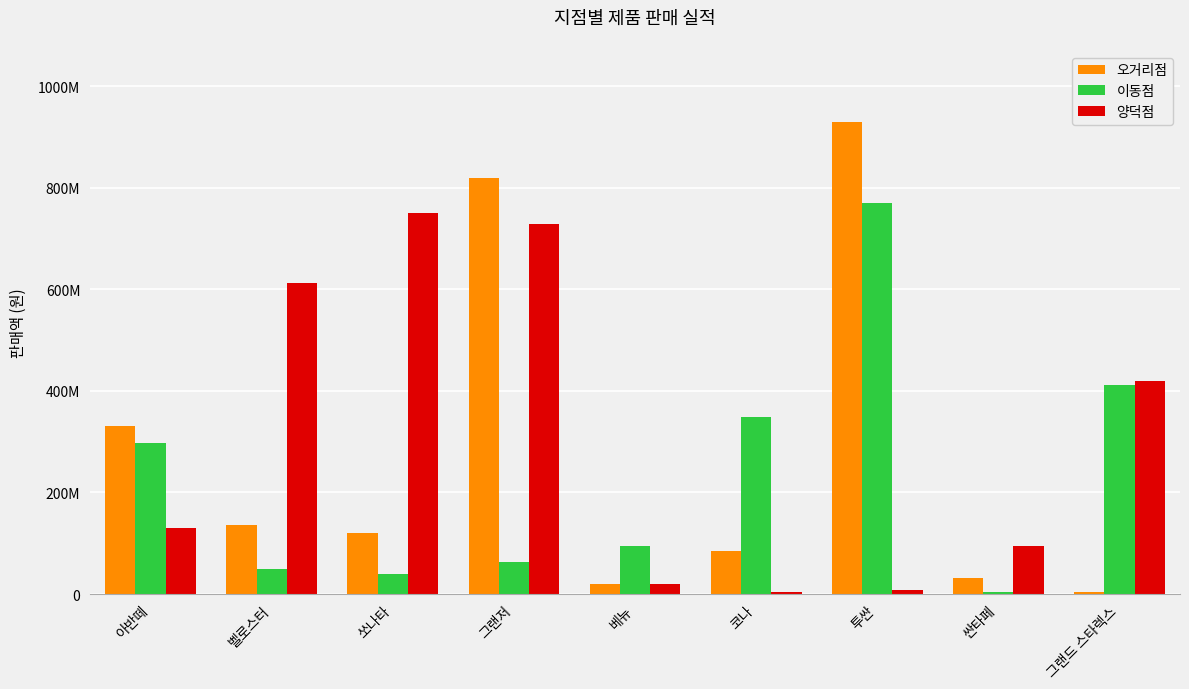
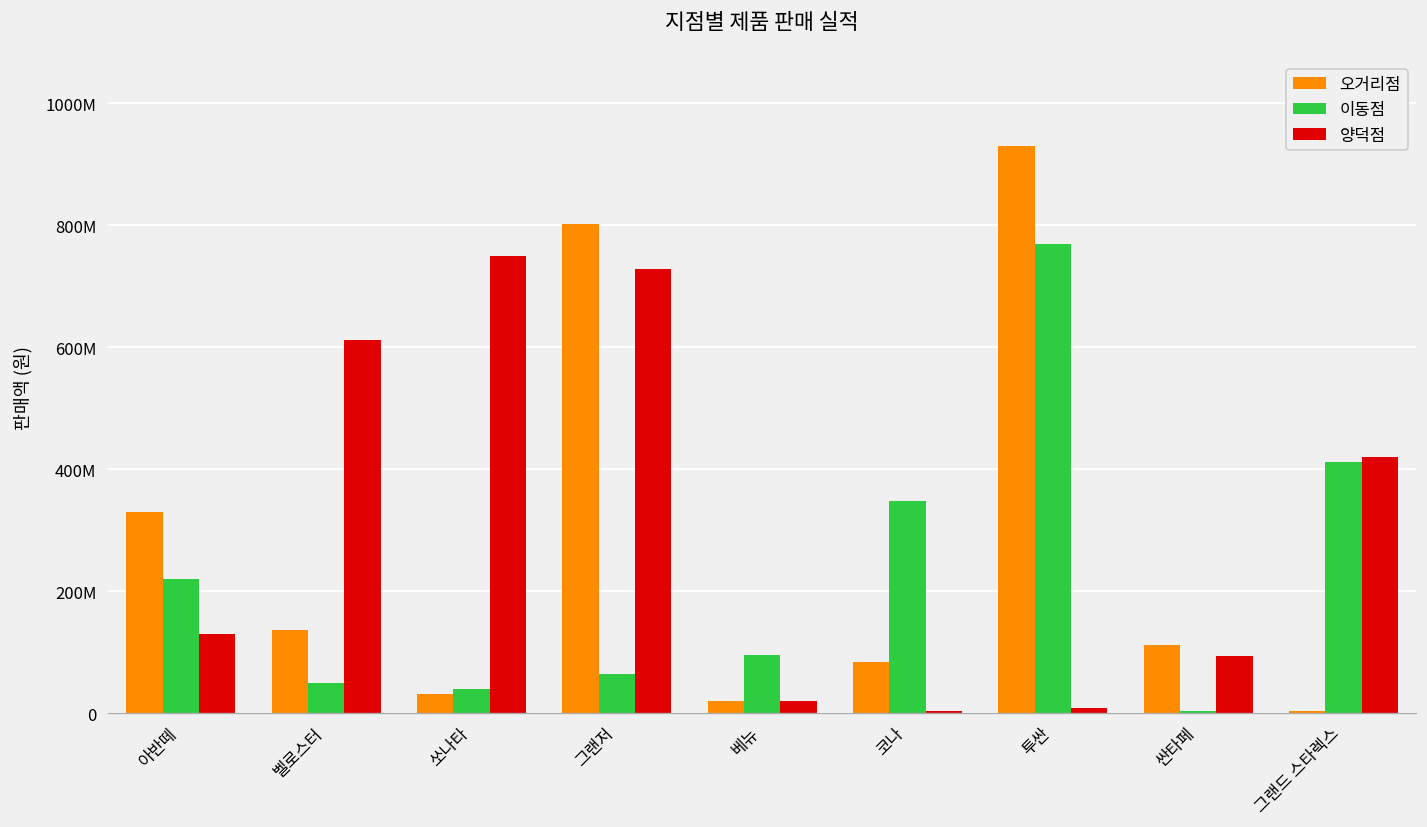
  {
    "오거리점": {
      "아반떼": 330000000,
      "벨로스터": 140000000,
-     "쏘나타": 120000000,
-     "그랜저": 820000000,
+     "쏘나타": 30000000,
+     "그랜저": 800000000,
      "베뉴": 20000000,
      "코나": 80000000,
      "투싼": 930000000,
-     "싼타페": 30000000
+     "싼타페": 110000000
    },
    "이동점": {
-     "아반떼": 300000000,
+     "아반떼": 220000000,
      "벨로스터": 50000000,
      "쏘나타": 40000000,
      "그랜저": 60000000,
      "베뉴": 100000000,
      "코나": 350000000,
      "투싼": 770000000,
      "그랜드 스타렉스": 410000000
    },
    "양덕점": {
      "아반떼": 130000000,
      "벨로스터": 610000000,
      "쏘나타": 750000000,
      "그랜저": 730000000,
      "베뉴": 20000000,
      "투싼": 10000000,
      "싼타페": 90000000,
      "그랜드 스타렉스": 420000000
    }
  }
